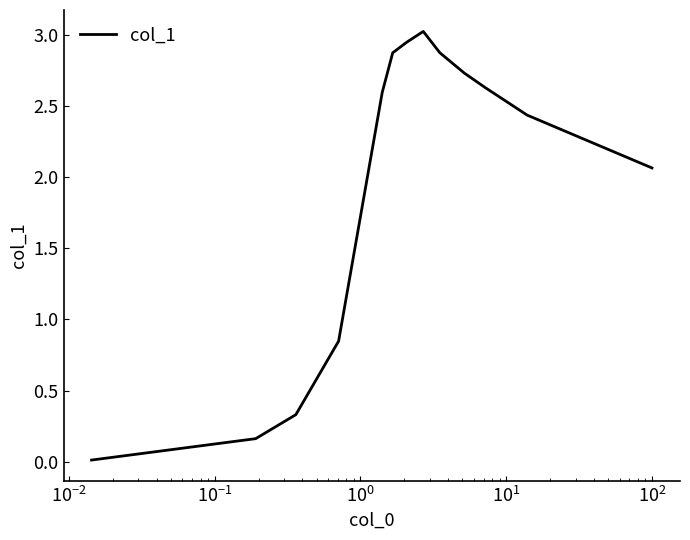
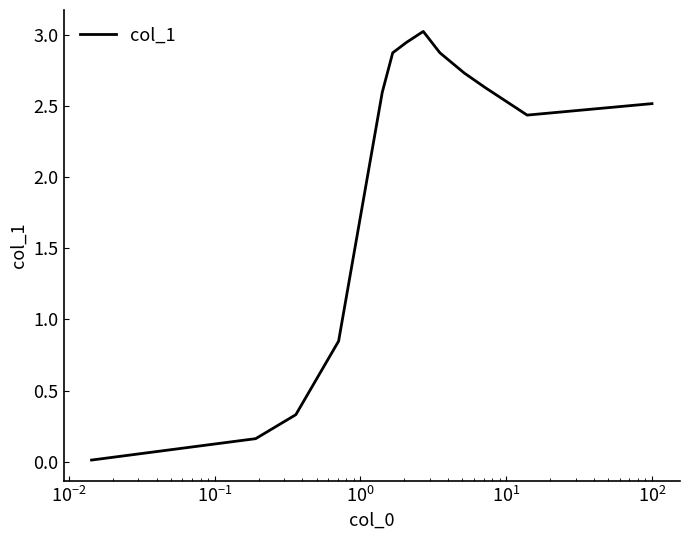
  {
-   "10^2": 2.06
+   "10^2": 2.52
  }
